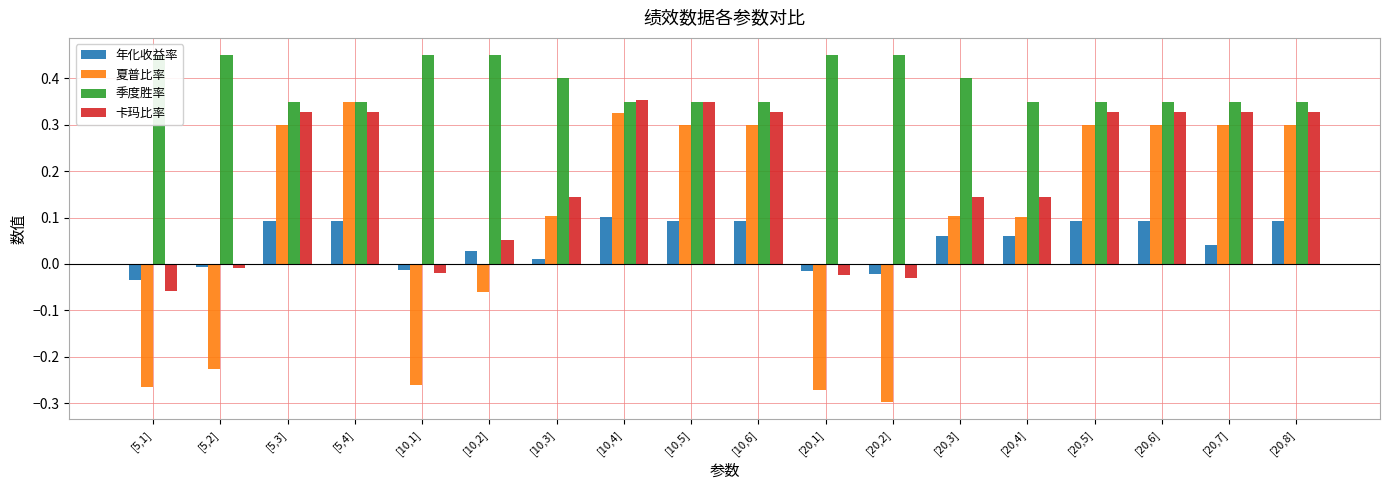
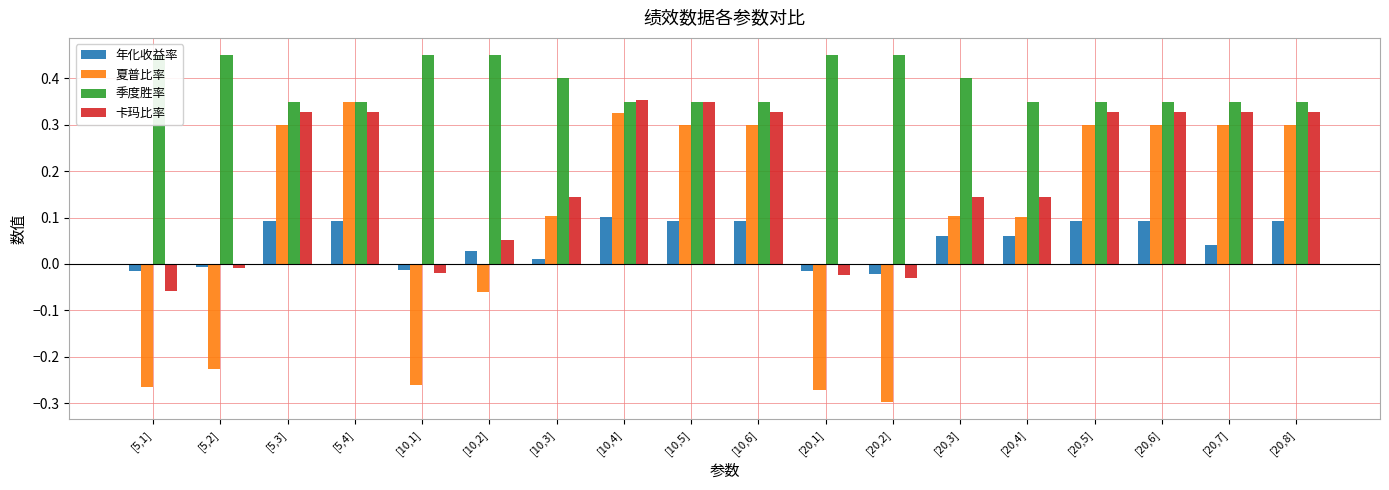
  {
    "年化收益率": {
-     "[5,1]": -0.03,
+     "[5,1]": -0.01,
      "[5,2]": -0.01,
      "[5,3]": 0.09,
      "[5,4]": 0.09,
      "[10,1]": -0.01,
      "[10,2]": 0.03,
      "[10,3]": 0.01,
      "[10,4]": 0.10,
      "[10,5]": 0.09,
      "[10,6]": 0.09,
      "[20,1]": -0.02,
      "[20,2]": -0.02,
      "[20,3]": 0.06,
      "[20,4]": 0.06,
      "[20,5]": 0.09,
      "[20,6]": 0.09,
      "[20,7]": 0.04,
      "[20,8]": 0.09
    },
    "夏普比率": {
      "[5,1]": -0.27,
      "[5,2]": -0.23,
      "[5,3]": 0.30,
      "[5,4]": 0.35,
      "[10,1]": -0.26,
      "[10,2]": -0.06,
      "[10,3]": 0.10,
      "[10,4]": 0.33,
      "[10,5]": 0.30,
      "[10,6]": 0.30,
      "[20,1]": -0.27,
      "[20,2]": -0.30,
      "[20,3]": 0.10,
      "[20,4]": 0.10,
      "[20,5]": 0.30,
      "[20,6]": 0.30,
      "[20,7]": 0.30,
      "[20,8]": 0.30
    },
    "季度胜率": {
      "[5,2]": 0.45,
      "[5,3]": 0.35,
      "[5,4]": 0.35,
      "[10,1]": 0.45,
      "[10,2]": 0.45,
      "[10,3]": 0.40,
      "[10,4]": 0.35,
      "[10,5]": 0.35,
      "[10,6]": 0.35,
      "[20,1]": 0.45,
      "[20,2]": 0.45,
      "[20,3]": 0.40,
      "[20,4]": 0.35,
      "[20,5]": 0.35,
      "[20,6]": 0.35,
      "[20,7]": 0.35,
      "[20,8]": 0.35
    },
    "卡玛比率": {
      "[5,1]": -0.06,
      "[5,2]": -0.01,
      "[5,3]": 0.33,
      "[5,4]": 0.33,
      "[10,1]": -0.02,
      "[10,2]": 0.05,
      "[10,3]": 0.14,
      "[10,4]": 0.35,
      "[10,5]": 0.35,
      "[10,6]": 0.33,
      "[20,1]": -0.02,
      "[20,2]": -0.03,
      "[20,3]": 0.14,
      "[20,4]": 0.14,
      "[20,5]": 0.33,
      "[20,6]": 0.33,
      "[20,7]": 0.33,
      "[20,8]": 0.33
    }
  }
